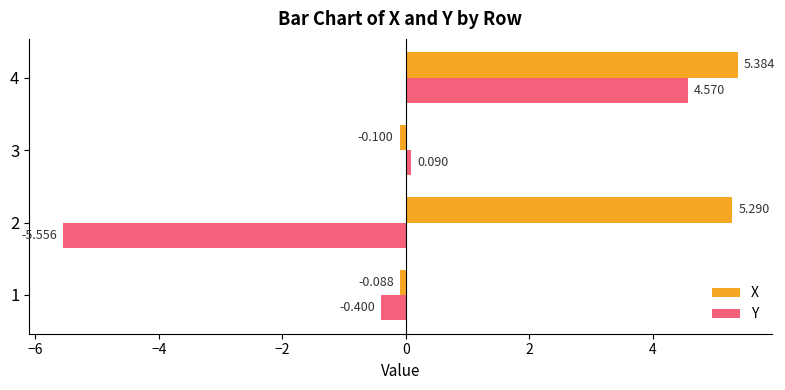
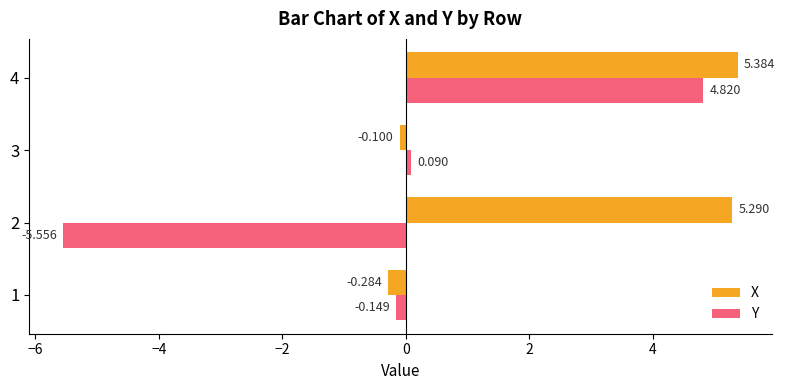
  {
    "X": {
      "4": 5.384,
      "3": -0.100,
      "2": 5.290,
-     "1": -0.088
+     "1": -0.284
    },
    "Y": {
-     "4": 4.570,
+     "4": 4.820,
      "3": 0.090,
      "2": -5.556,
-     "1": -0.400
+     "1": -0.149
    }
  }
